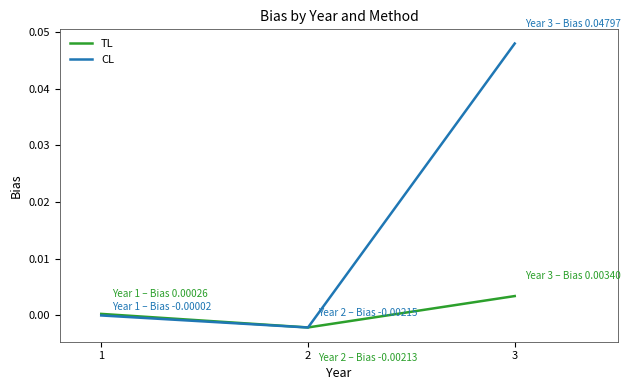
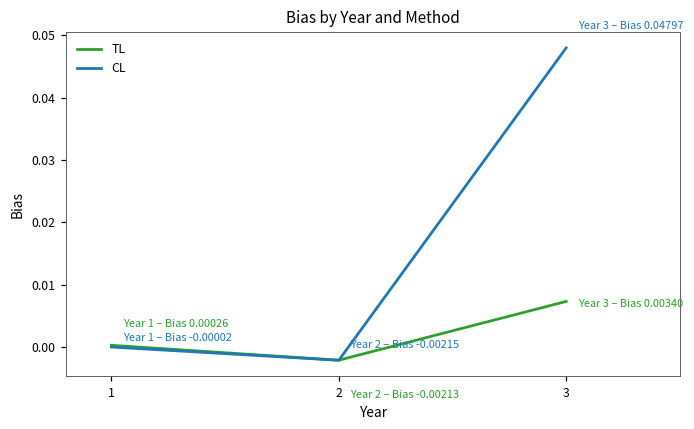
  {
    "TL": {
-     "3": 0.003
+     "3": 0.007
    },
    "CL": {
      "3": 0.04797
    }
  }
